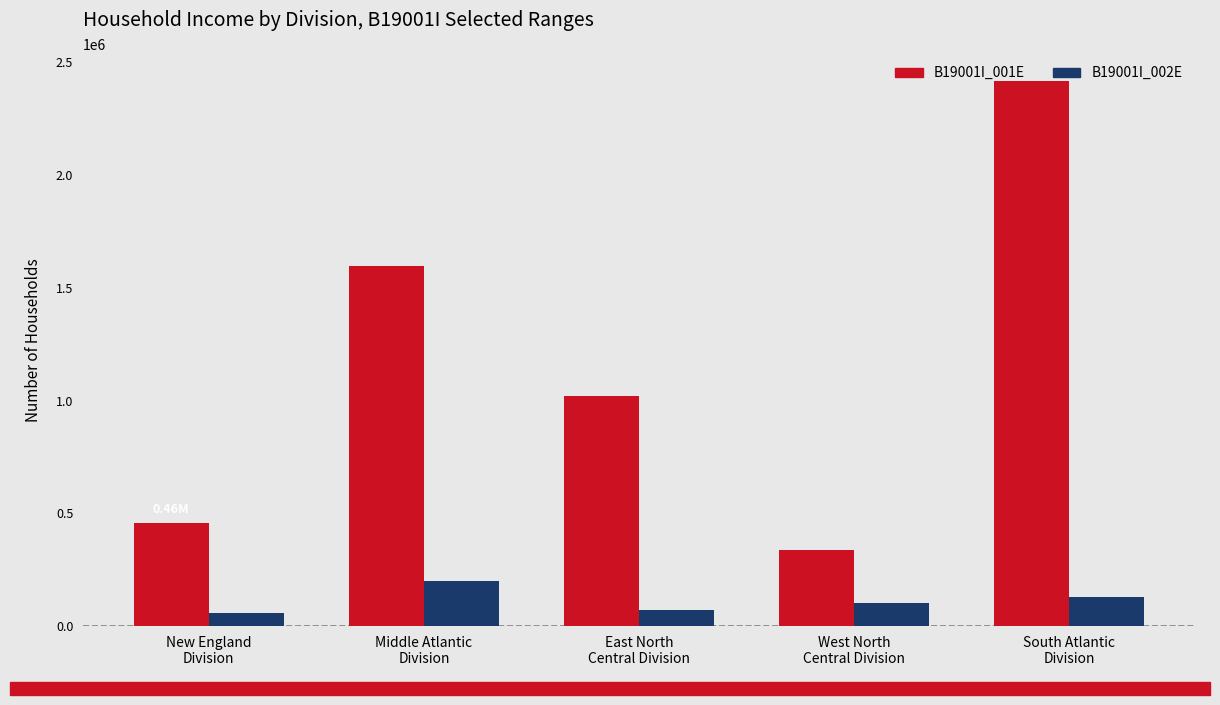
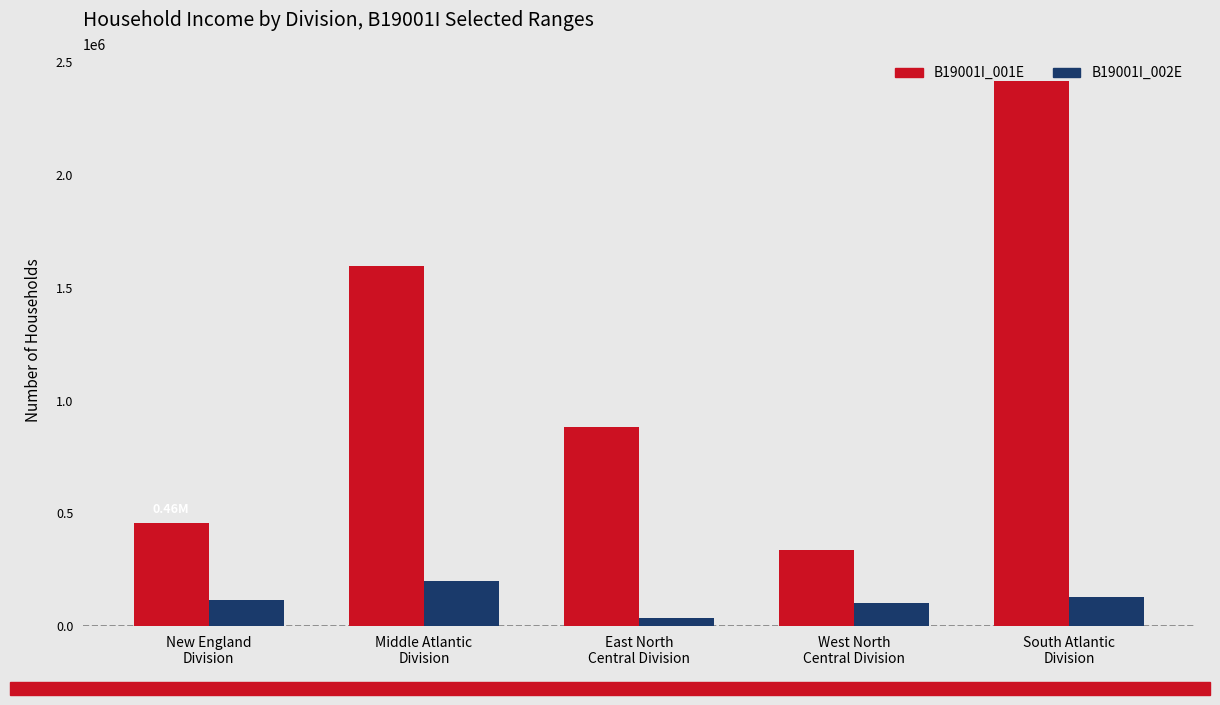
  {
    "B19001I_001E": {
      "New England Division": 460000,
      "Middle Atlantic Division": 1600000,
-     "East North Central Division": 1020000,
+     "East North Central Division": 880000,
      "West North Central Division": 340000,
      "South Atlantic Division": 2420000
    },
    "B19001I_002E": {
-     "New England Division": 60000,
+     "New England Division": 110000,
      "Middle Atlantic Division": 200000,
-     "East North Central Division": 70000,
+     "East North Central Division": 40000,
      "West North Central Division": 100000,
      "South Atlantic Division": 130000
    }
  }
